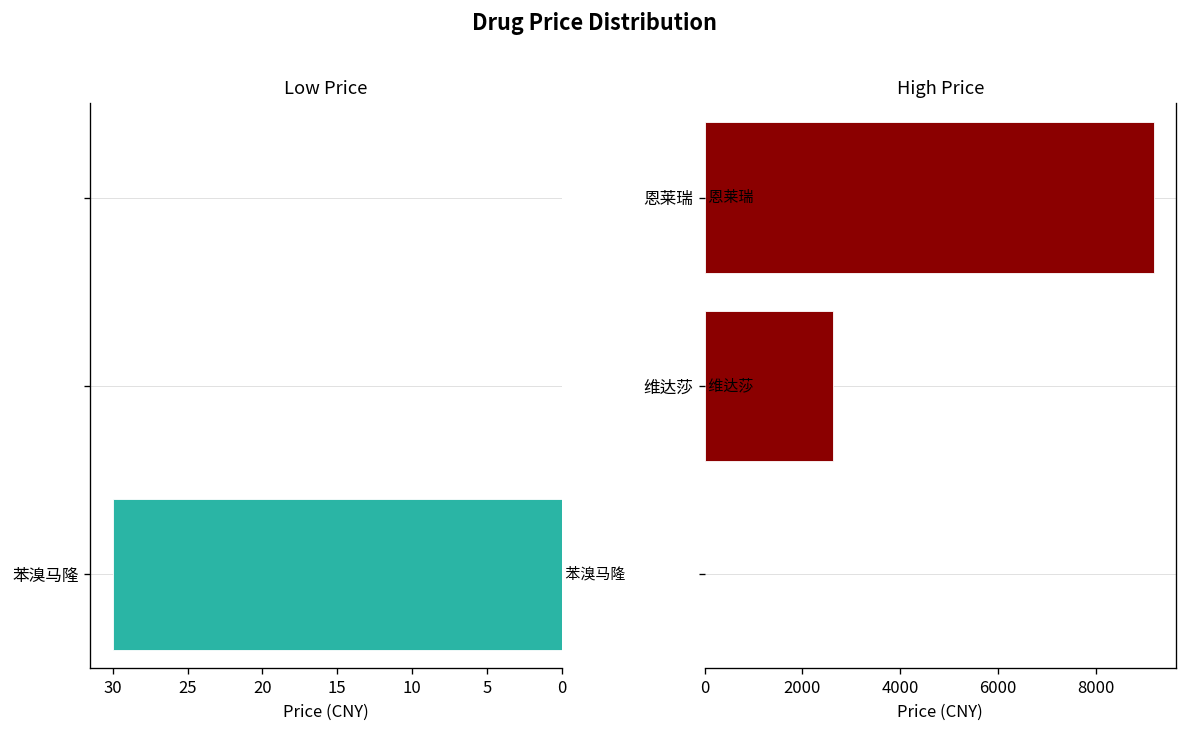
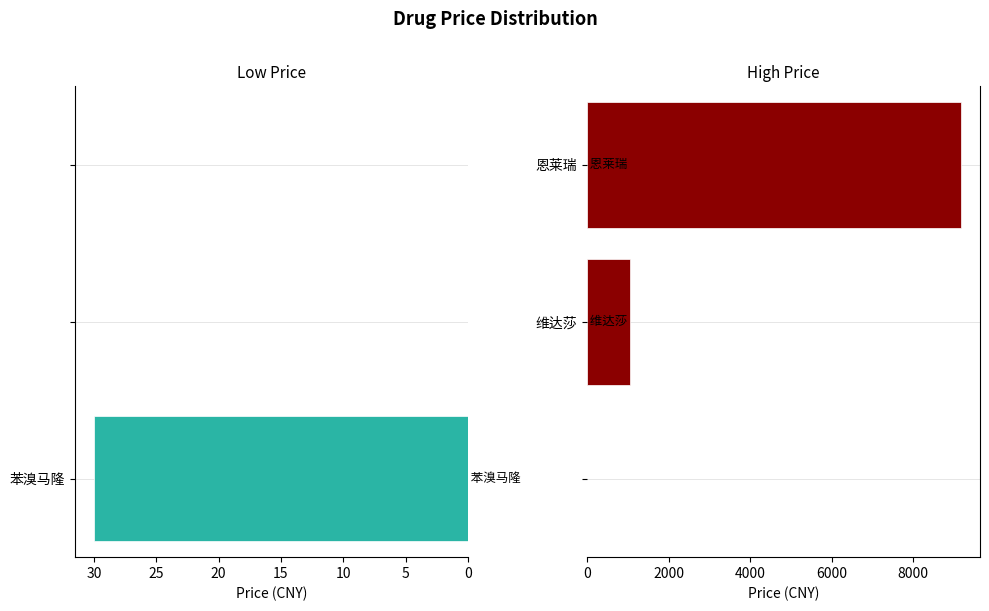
  {
    "Low Price": {
      "苯溴马隆": 30.0
    },
    "High Price": {
      "恩莱瑞": 9200,
-     "维达莎": 2600
+     "维达莎": 1000
    }
  }
